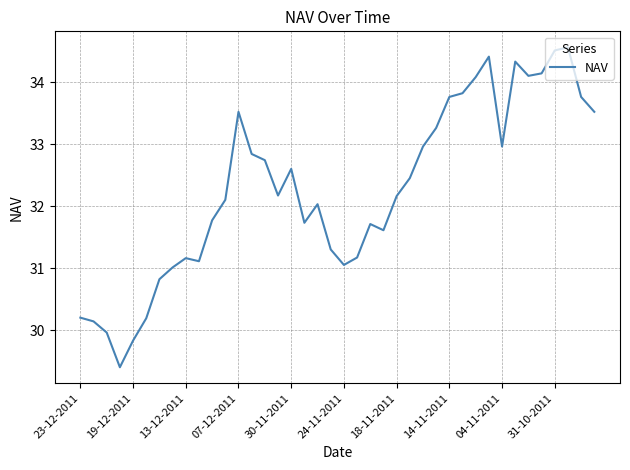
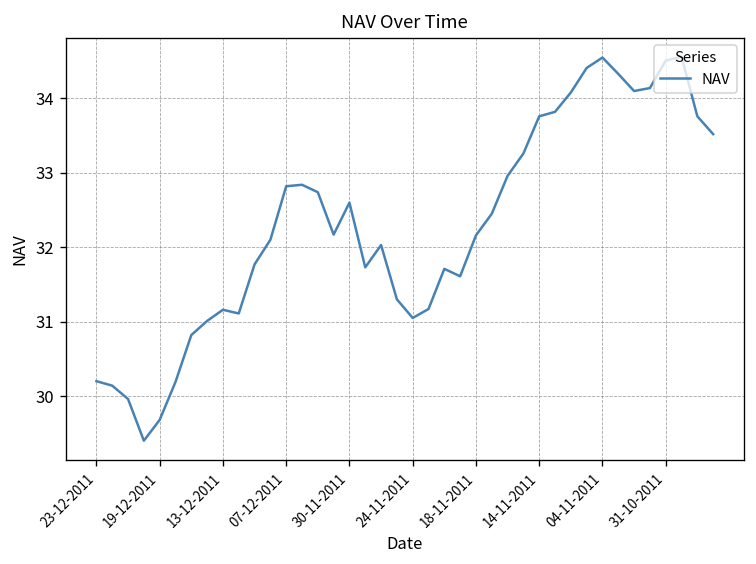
  {
    "23-12-2011": 30.2,
-   "19-12-2011": 29.8,
+   "19-12-2011": 29.7,
    "13-12-2011": 31.2,
-   "07-12-2011": 33.5,
+   "07-12-2011": 32.8,
    "30-11-2011": 32.6,
    "24-11-2011": 31.1,
    "18-11-2011": 32.2,
    "14-11-2011": 33.8,
-   "04-11-2011": 33.0
+   "04-11-2011": 34.6
  }
